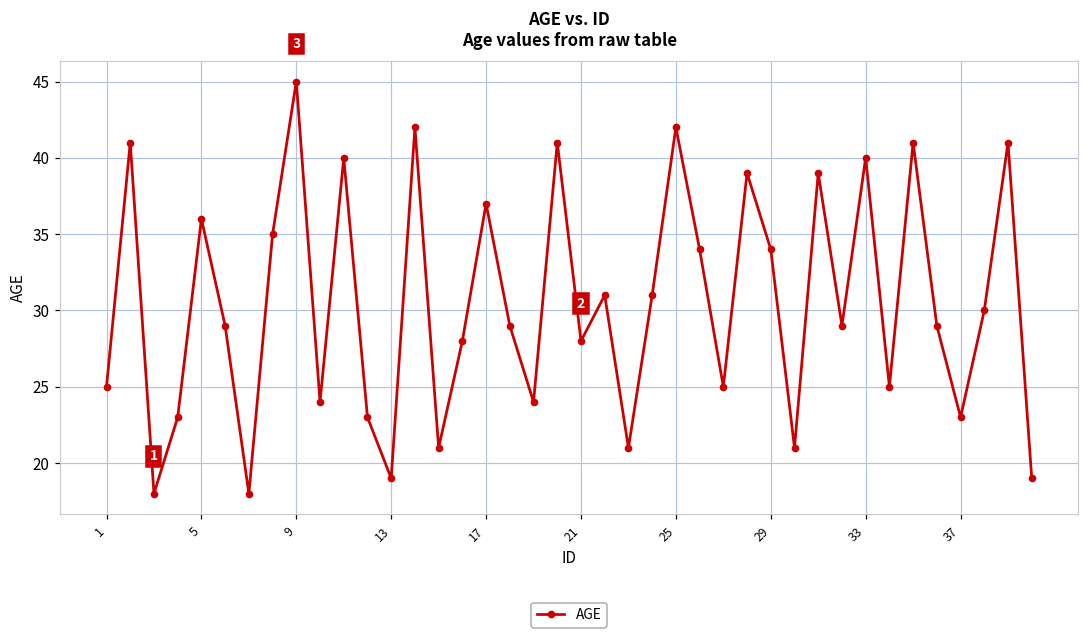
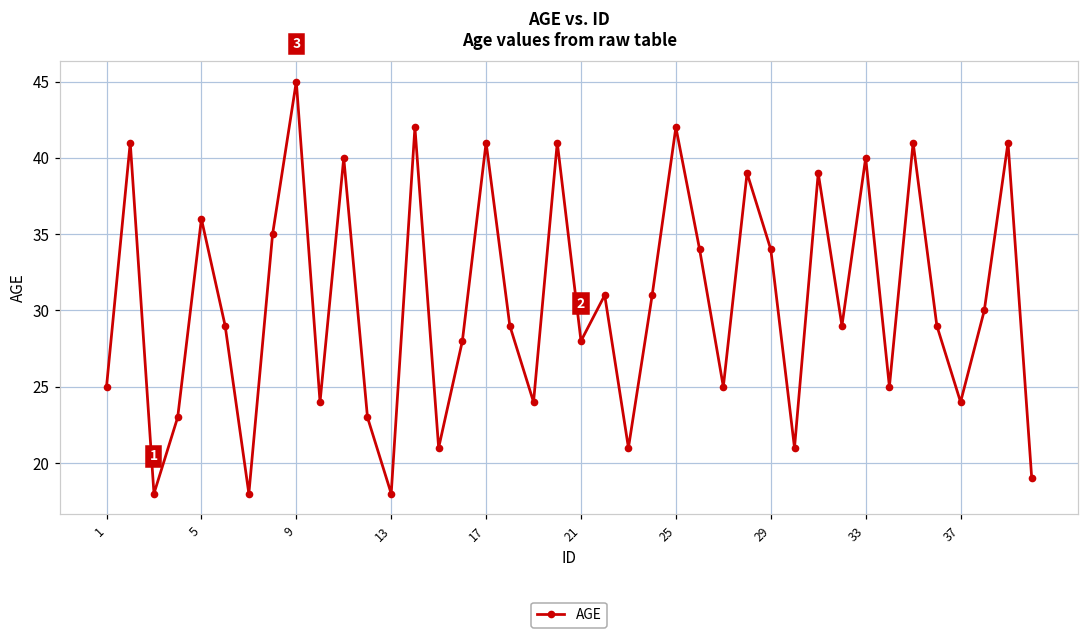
  {
    "1": 25,
    "5": 36,
    "9": 45,
-   "13": 19,
-   "17": 37,
+   "13": 18,
+   "17": 41,
    "21": 28,
    "25": 42,
    "29": 34,
    "33": 40,
-   "37": 23
+   "37": 24
  }
